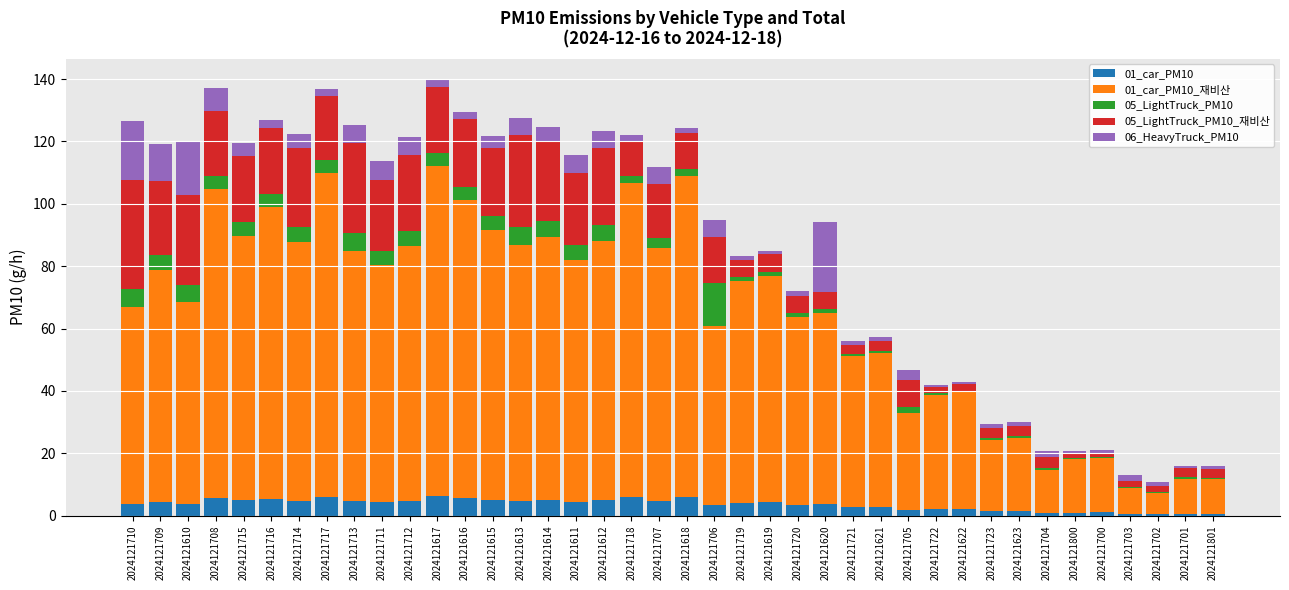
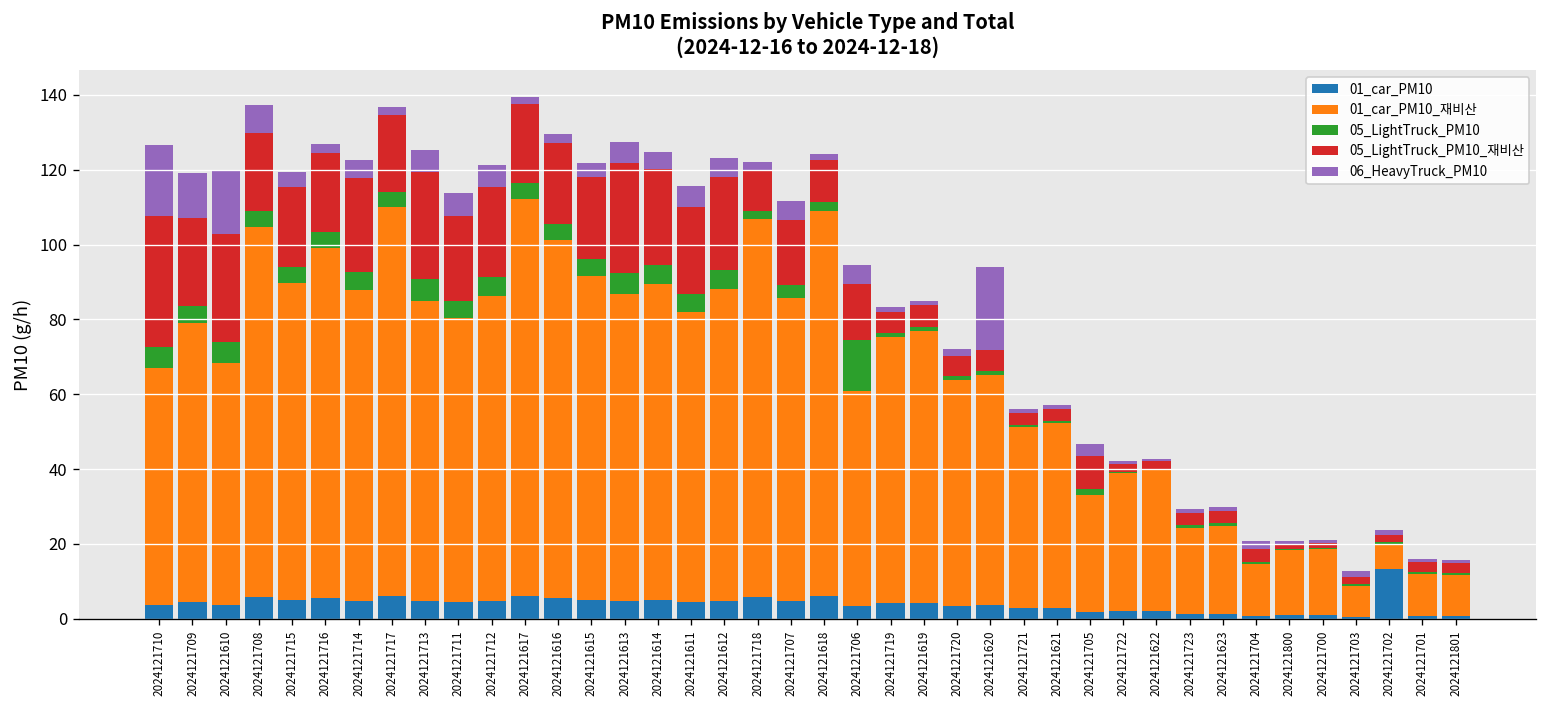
  {
    "01_car_PM10": {
      "2024121710": 4,
      "2024121709": 4,
      "2024121610": 4,
      "2024121708": 6,
      "2024121715": 5,
      "2024121716": 5,
      "2024121714": 5,
      "2024121717": 6,
      "2024121713": 5,
      "2024121711": 4,
      "2024121712": 5,
      "2024121617": 6,
      "2024121616": 6,
      "2024121615": 5,
      "2024121613": 5,
      "2024121614": 5,
      "2024121611": 5,
      "2024121612": 5,
      "2024121718": 6,
      "2024121707": 5,
      "2024121618": 6,
      "2024121706": 3,
      "2024121719": 4,
      "2024121619": 4,
      "2024121720": 4,
      "2024121620": 4,
      "2024121721": 3,
      "2024121621": 3,
      "2024121705": 2,
      "2024121722": 2,
      "2024121622": 2,
      "2024121723": 1,
      "2024121623": 1,
      "2024121704": 1,
      "2024121800": 1,
      "2024121700": 1,
-     "2024121702": 0
+     "2024121702": 13
    },
    "01_car_PM10_재비산": {
      "2024121710": 63,
      "2024121709": 75,
      "2024121610": 65,
      "2024121708": 99,
      "2024121715": 85,
      "2024121716": 94,
      "2024121714": 83,
      "2024121717": 104,
      "2024121713": 80,
      "2024121711": 76,
      "2024121712": 82,
      "2024121617": 106,
      "2024121616": 96,
      "2024121615": 87,
      "2024121613": 82,
      "2024121614": 85,
      "2024121611": 78,
      "2024121612": 83,
      "2024121718": 101,
      "2024121707": 81,
      "2024121618": 103,
      "2024121706": 58,
      "2024121719": 71,
      "2024121619": 73,
      "2024121720": 60,
      "2024121620": 62,
      "2024121721": 48,
      "2024121621": 49,
      "2024121705": 31,
      "2024121722": 37,
      "2024121622": 37,
      "2024121723": 23,
      "2024121623": 23,
      "2024121704": 14,
      "2024121800": 17,
      "2024121700": 18,
      "2024121703": 8,
      "2024121702": 7,
      "2024121701": 11,
      "2024121801": 11
    },
    "05_LightTruck_PM10": {
      "2024121710": 6,
      "2024121709": 5,
      "2024121610": 6,
      "2024121708": 4,
      "2024121715": 4,
      "2024121716": 4,
      "2024121714": 5,
      "2024121717": 4,
      "2024121713": 6,
      "2024121711": 5,
      "2024121712": 5,
      "2024121617": 4,
      "2024121616": 4,
      "2024121615": 4,
      "2024121613": 6,
      "2024121614": 5,
      "2024121611": 5,
      "2024121612": 5,
      "2024121718": 2,
      "2024121707": 3,
      "2024121618": 2,
      "2024121706": 14,
      "2024121719": 1,
      "2024121619": 1,
      "2024121720": 1,
      "2024121620": 1,
      "2024121705": 2
    },
    "05_LightTruck_PM10_재비산": {
      "2024121710": 35,
      "2024121709": 24,
      "2024121610": 29,
      "2024121708": 21,
      "2024121715": 21,
      "2024121716": 21,
      "2024121714": 25,
      "2024121717": 21,
      "2024121713": 29,
      "2024121711": 23,
      "2024121712": 24,
      "2024121617": 21,
      "2024121616": 22,
      "2024121615": 22,
      "2024121613": 29,
      "2024121614": 26,
      "2024121611": 23,
      "2024121612": 25,
      "2024121718": 11,
      "2024121707": 17,
      "2024121618": 11,
      "2024121706": 15,
      "2024121719": 6,
      "2024121619": 6,
      "2024121720": 5,
      "2024121620": 6,
      "2024121721": 3,
      "2024121621": 3,
      "2024121705": 9,
      "2024121722": 2,
      "2024121622": 2,
      "2024121723": 3,
      "2024121623": 3,
      "2024121704": 3,
      "2024121800": 1,
      "2024121700": 1,
      "2024121703": 2,
      "2024121702": 2,
      "2024121701": 3,
      "2024121801": 3
    },
    "06_HeavyTruck_PM10": {
      "2024121710": 19,
      "2024121709": 12,
      "2024121610": 17,
      "2024121708": 7,
      "2024121715": 4,
      "2024121716": 3,
      "2024121714": 5,
      "2024121717": 2,
      "2024121713": 6,
      "2024121711": 6,
      "2024121712": 6,
      "2024121617": 2,
      "2024121616": 2,
      "2024121615": 4,
      "2024121613": 5,
      "2024121614": 4,
      "2024121611": 6,
      "2024121612": 5,
      "2024121718": 2,
      "2024121707": 5,
      "2024121618": 2,
      "2024121706": 5,
      "2024121719": 1,
      "2024121619": 1,
      "2024121720": 2,
      "2024121620": 22,
      "2024121721": 1,
      "2024121621": 1,
      "2024121705": 3,
      "2024121723": 1,
      "2024121623": 1,
      "2024121704": 2,
      "2024121800": 1,
      "2024121703": 2,
      "2024121702": 1,
      "2024121801": 1
    }
  }
